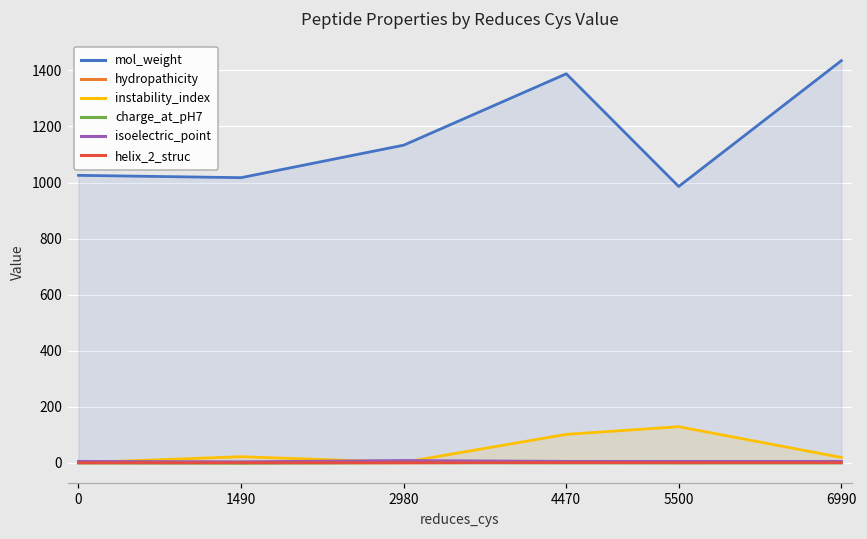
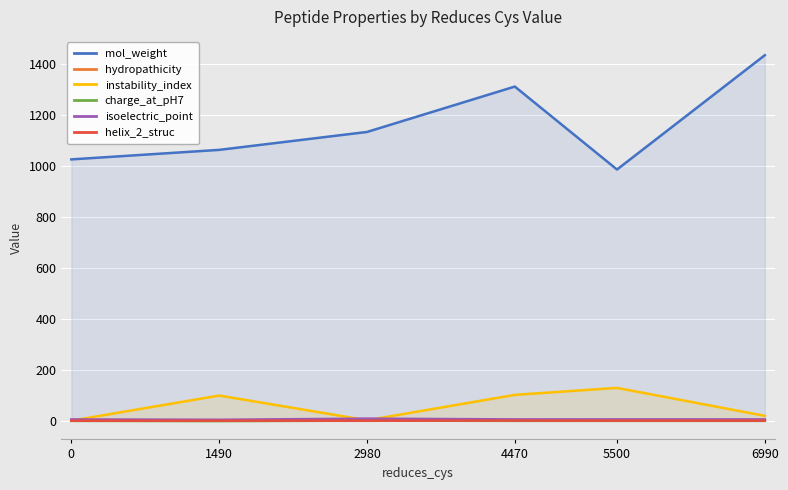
  {
    "mol_weight": {
      "0": 1030,
-     "1490": 1020,
+     "1490": 1060,
      "2980": 1130,
-     "4470": 1390,
+     "4470": 1310,
      "5500": 990,
      "6990": 1430
    },
    "instability_index": {
-     "1490": 20,
+     "1490": 100,
      "4470": 100,
      "5500": 130,
      "6990": 20
    }
  }
